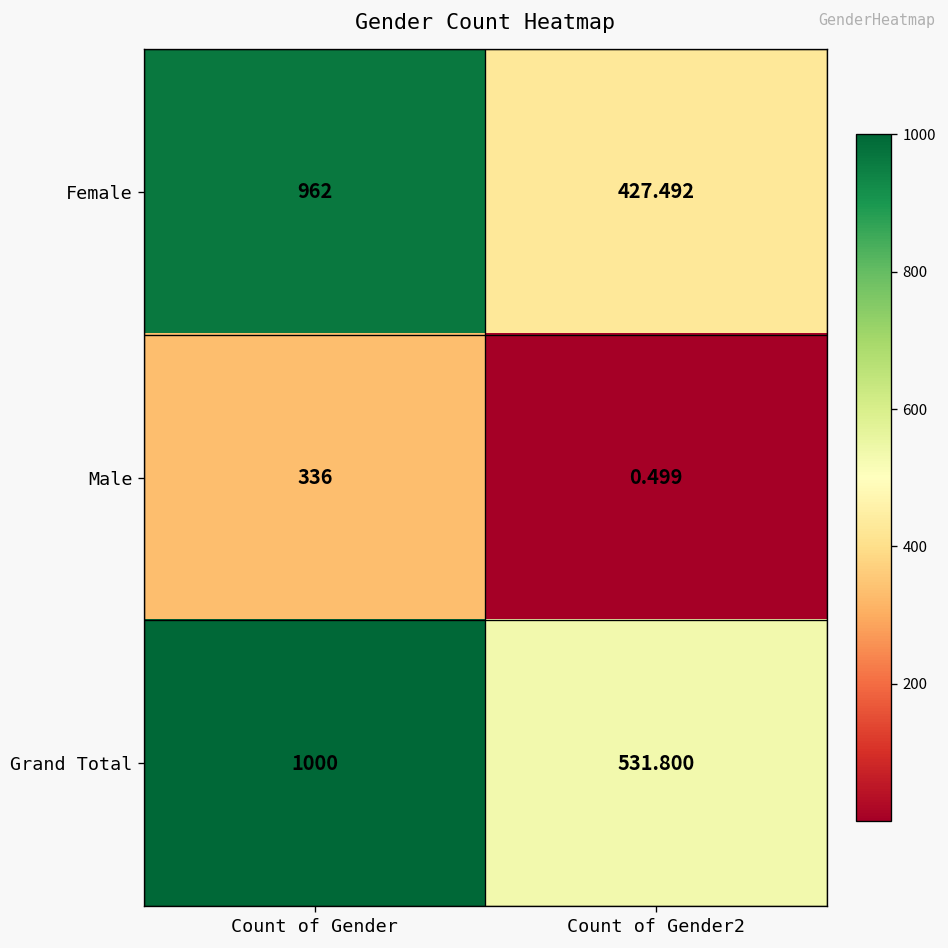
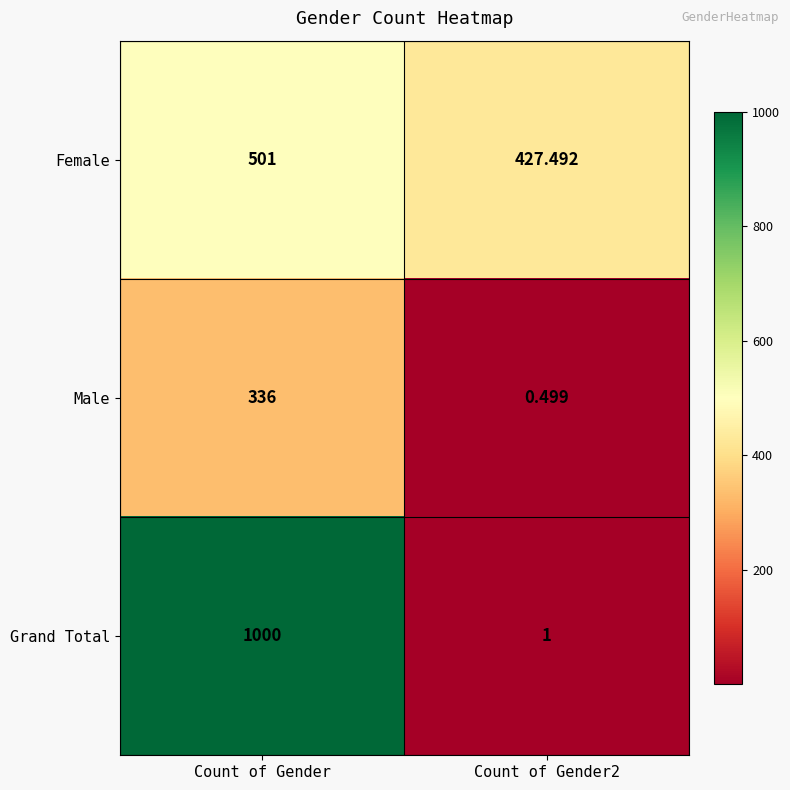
  {
    "Female": {
-     "Count of Gender": 962,
+     "Count of Gender": 501,
      "Count of Gender2": 427.492
    },
    "Male": {
      "Count of Gender": 336,
      "Count of Gender2": 0.499
    },
    "Grand Total": {
      "Count of Gender": 1000,
-     "Count of Gender2": 531.800
+     "Count of Gender2": 1
    }
  }
